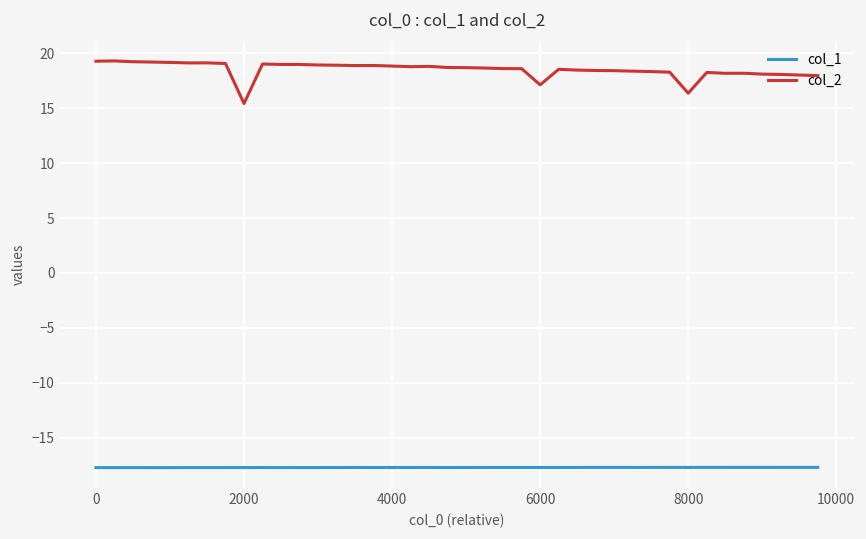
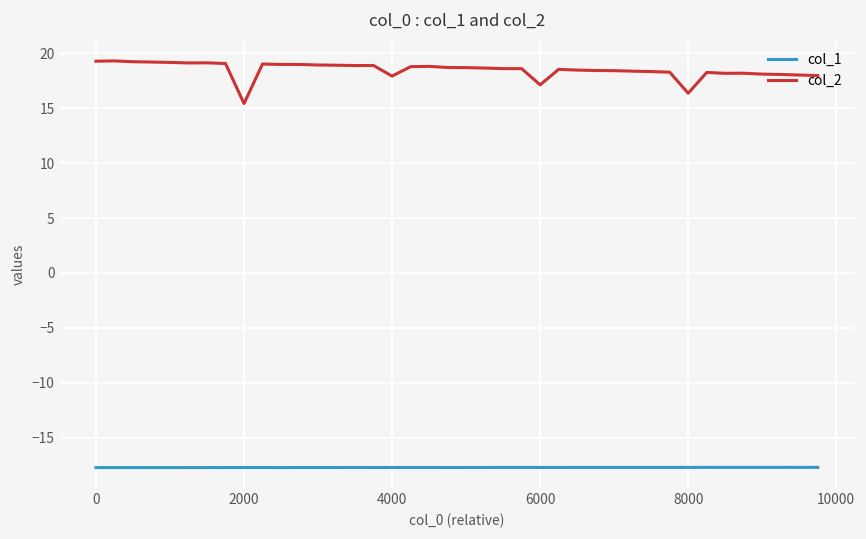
  {
    "col_1": {
      "0": -18,
      "2000": -18,
      "4000": -18,
      "6000": -18,
      "8000": -18
    },
    "col_2": {
      "0": 19,
      "2000": 15,
-     "4000": 19,
+     "4000": 18,
      "6000": 17,
      "8000": 16
    }
  }
